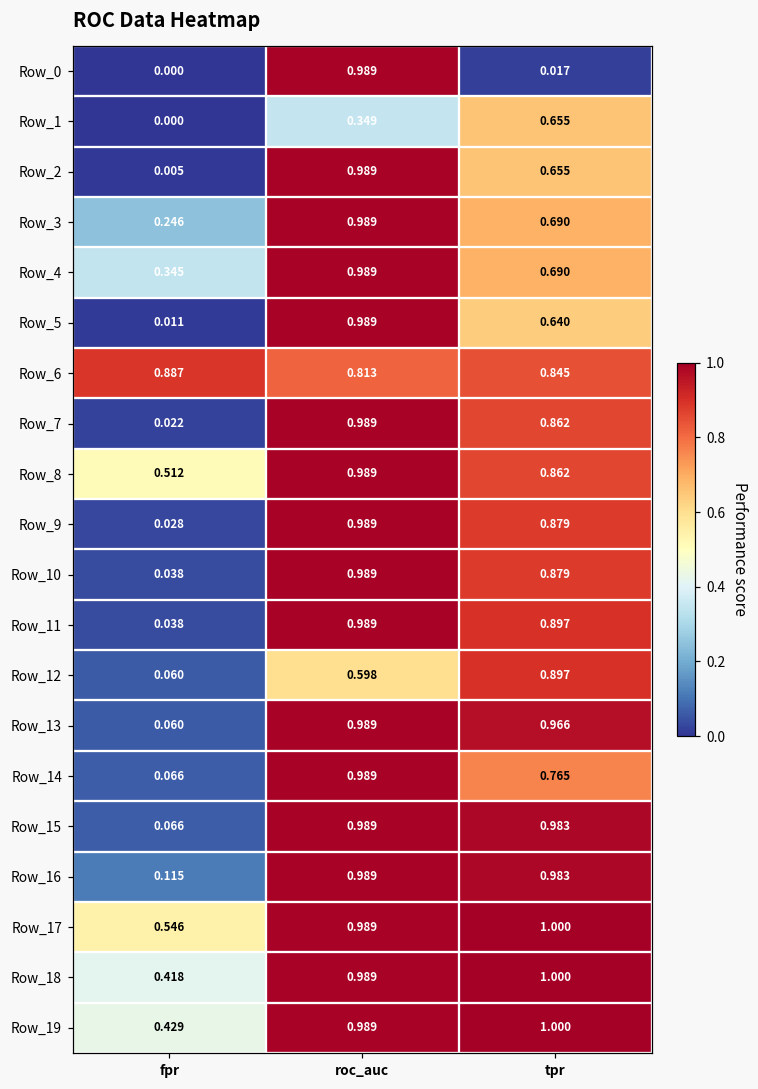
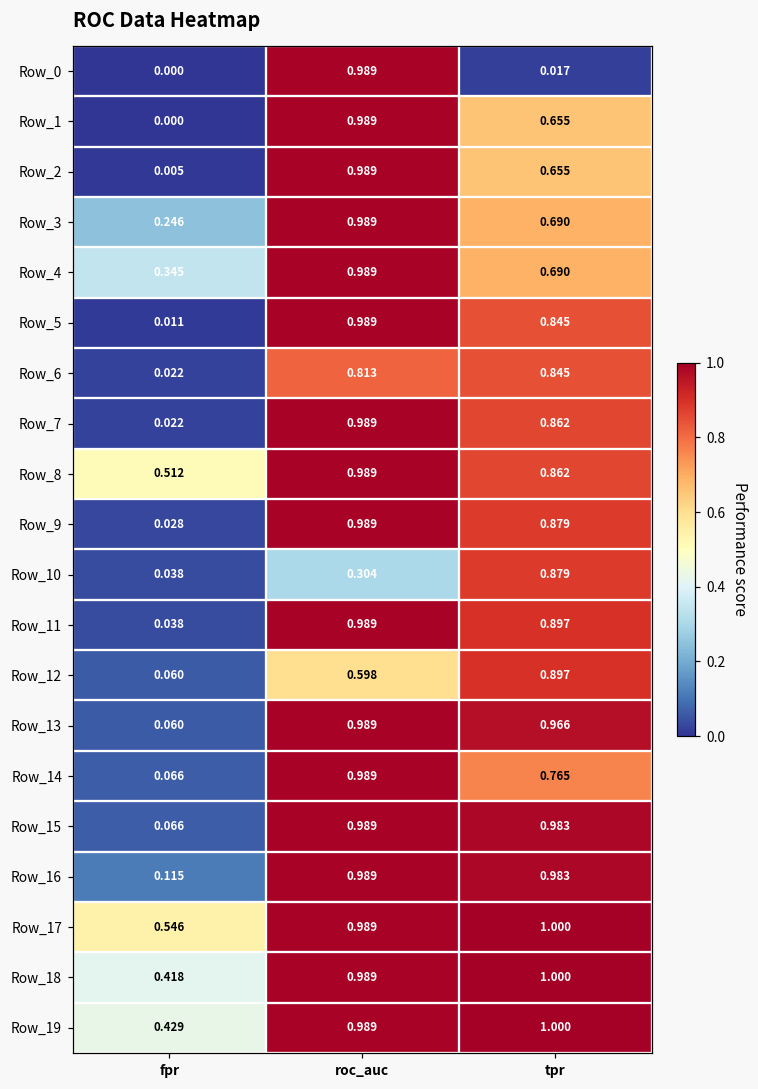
  {
    "Row_0": {
      "fpr": 0.000,
      "roc_auc": 0.989,
      "tpr": 0.017
    },
    "Row_1": {
      "fpr": 0.000,
-     "roc_auc": 0.349,
+     "roc_auc": 0.989,
      "tpr": 0.655
    },
    "Row_2": {
      "fpr": 0.005,
      "roc_auc": 0.989,
      "tpr": 0.655
    },
    "Row_3": {
      "fpr": 0.246,
      "roc_auc": 0.989,
      "tpr": 0.690
    },
    "Row_4": {
      "fpr": 0.345,
      "roc_auc": 0.989,
      "tpr": 0.690
    },
    "Row_5": {
      "fpr": 0.011,
      "roc_auc": 0.989,
-     "tpr": 0.640
+     "tpr": 0.845
    },
    "Row_6": {
-     "fpr": 0.887,
+     "fpr": 0.022,
      "roc_auc": 0.813,
      "tpr": 0.845
    },
    "Row_7": {
      "fpr": 0.022,
      "roc_auc": 0.989,
      "tpr": 0.862
    },
    "Row_8": {
      "fpr": 0.512,
      "roc_auc": 0.989,
      "tpr": 0.862
    },
    "Row_9": {
      "fpr": 0.028,
      "roc_auc": 0.989,
      "tpr": 0.879
    },
    "Row_10": {
      "fpr": 0.038,
-     "roc_auc": 0.989,
+     "roc_auc": 0.304,
      "tpr": 0.879
    },
    "Row_11": {
      "fpr": 0.038,
      "roc_auc": 0.989,
      "tpr": 0.897
    },
    "Row_12": {
      "fpr": 0.060,
      "roc_auc": 0.598,
      "tpr": 0.897
    },
    "Row_13": {
      "fpr": 0.060,
      "roc_auc": 0.989,
      "tpr": 0.966
    },
    "Row_14": {
      "fpr": 0.066,
      "roc_auc": 0.989,
      "tpr": 0.765
    },
    "Row_15": {
      "fpr": 0.066,
      "roc_auc": 0.989,
      "tpr": 0.983
    },
    "Row_16": {
      "fpr": 0.115,
      "roc_auc": 0.989,
      "tpr": 0.983
    },
    "Row_17": {
      "fpr": 0.546,
      "roc_auc": 0.989,
      "tpr": 1.000
    },
    "Row_18": {
      "fpr": 0.418,
      "roc_auc": 0.989,
      "tpr": 1.000
    },
    "Row_19": {
      "fpr": 0.429,
      "roc_auc": 0.989,
      "tpr": 1.000
    }
  }
